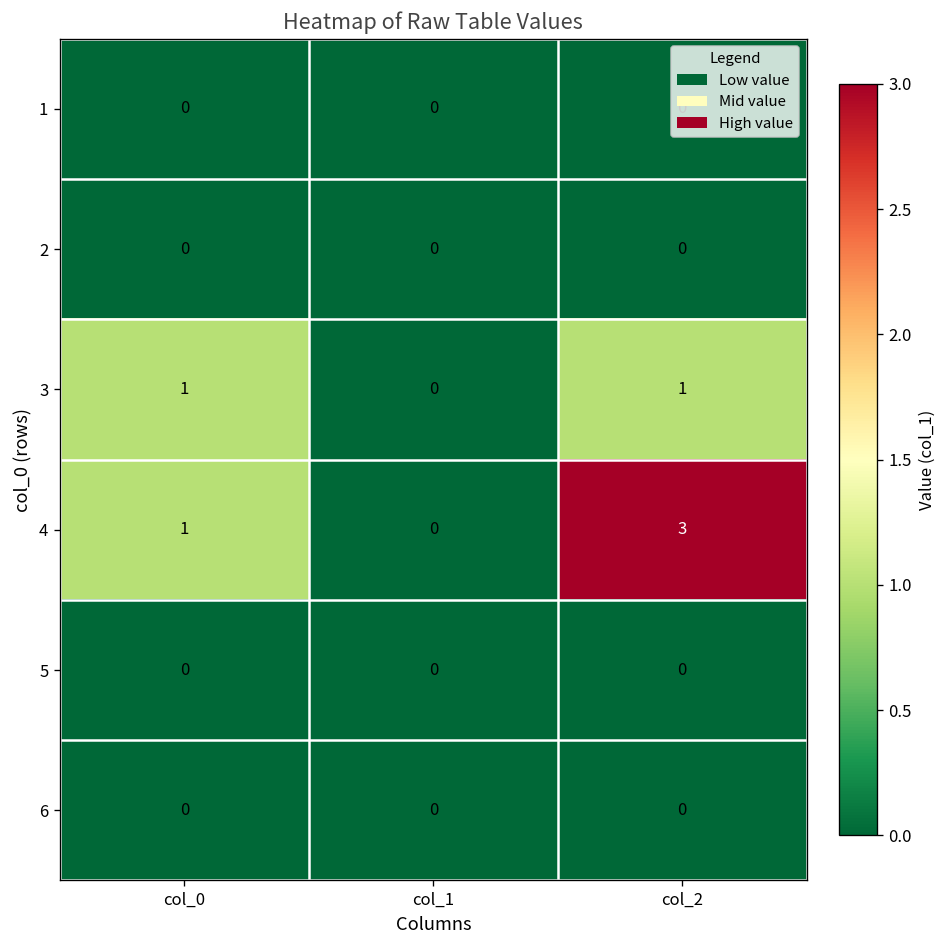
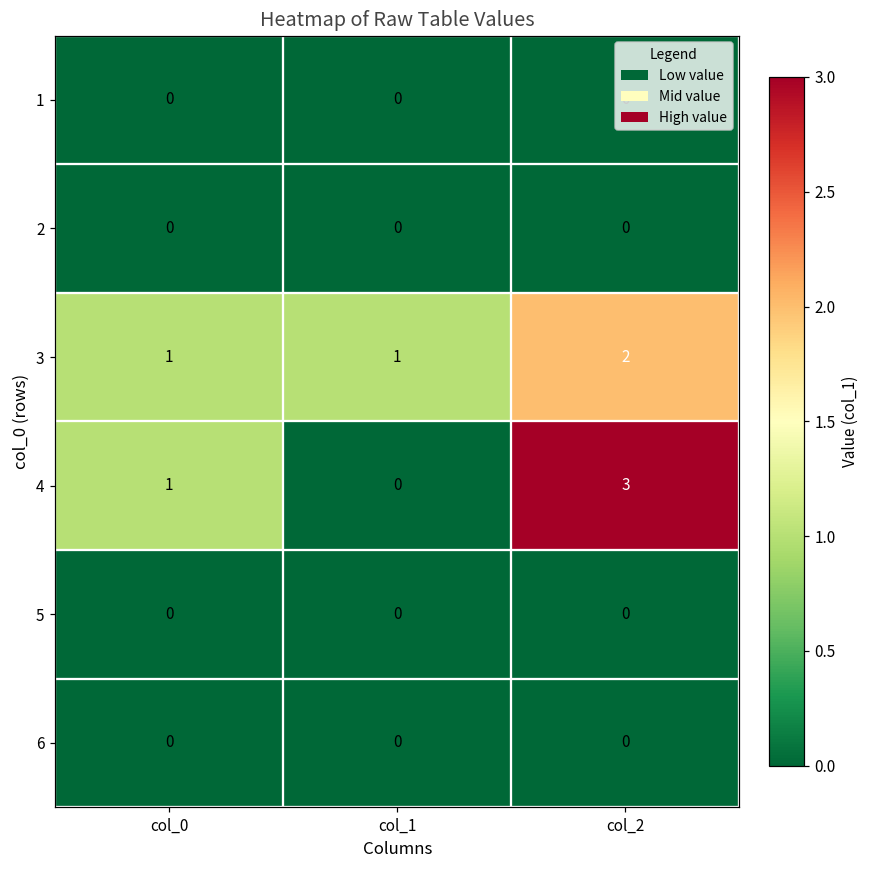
  {
    "1": {
      "col_0": 0,
      "col_1": 0
    },
    "2": {
      "col_0": 0,
      "col_1": 0,
      "col_2": 0
    },
    "3": {
      "col_0": 1,
-     "col_1": 0,
-     "col_2": 1
+     "col_1": 1,
+     "col_2": 2
    },
    "4": {
      "col_0": 1,
      "col_1": 0,
      "col_2": 3
    },
    "5": {
      "col_0": 0,
      "col_1": 0,
      "col_2": 0
    },
    "6": {
      "col_0": 0,
      "col_1": 0,
      "col_2": 0
    }
  }
